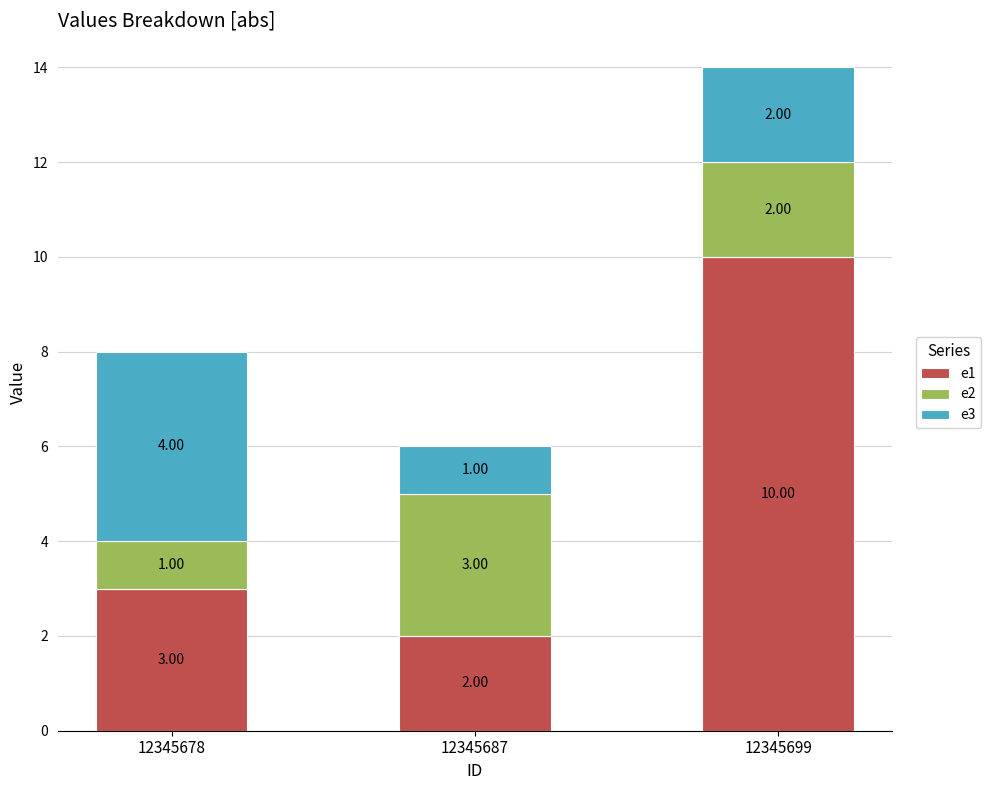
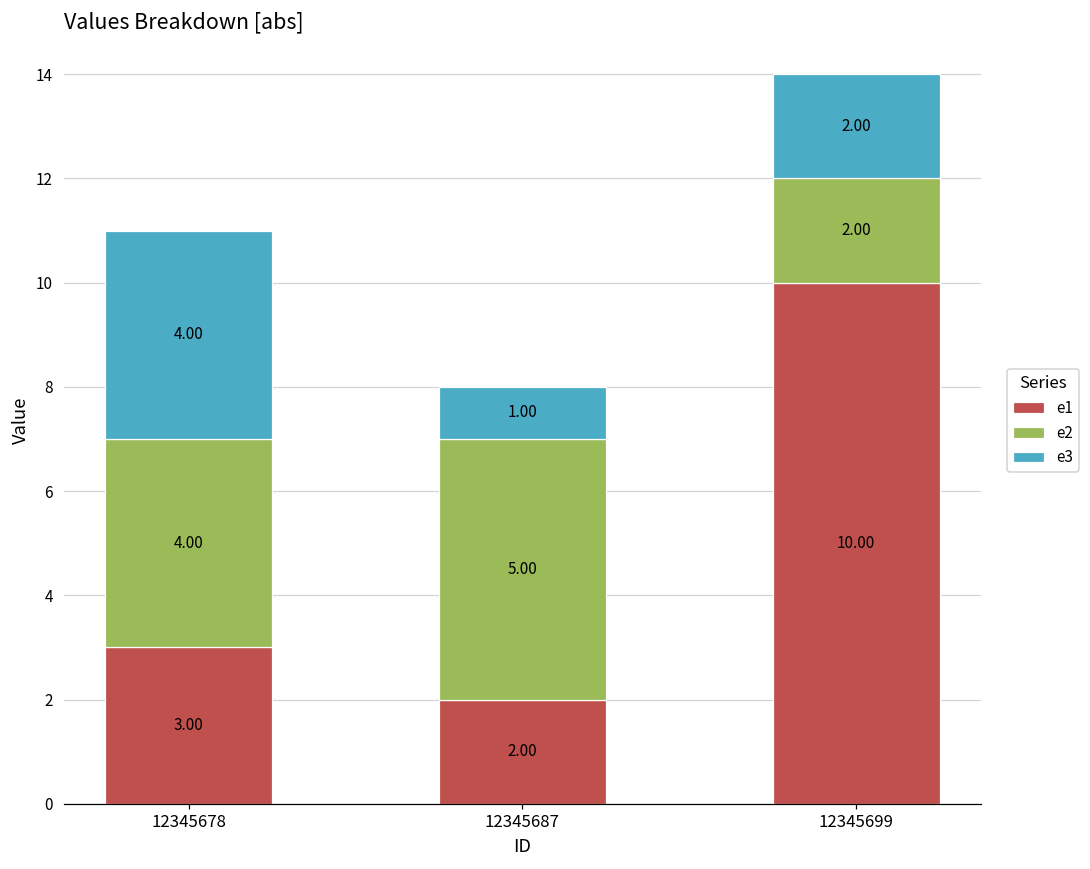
  {
    "e1": {
      "12345678": 3.00,
      "12345687": 2.00,
      "12345699": 10.00
    },
    "e2": {
-     "12345678": 1.00,
-     "12345687": 3.00,
+     "12345678": 4.00,
+     "12345687": 5.00,
      "12345699": 2.00
    },
    "e3": {
      "12345678": 4.00,
      "12345687": 1.00,
      "12345699": 2.00
    }
  }
